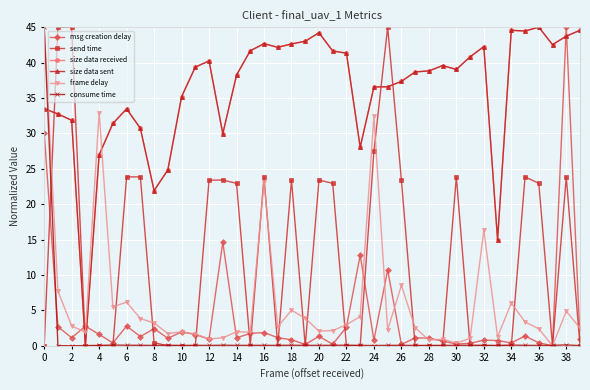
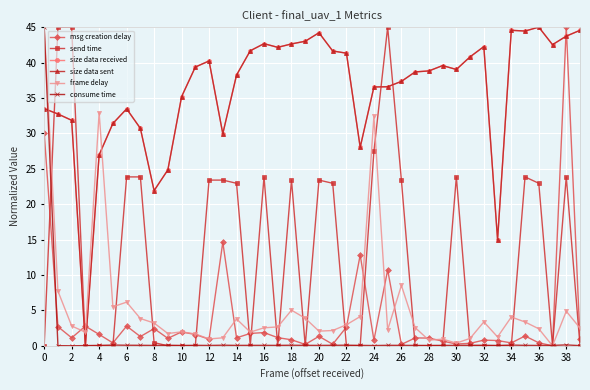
  {
    "frame delay": {
      "2": 3,
      "4": 33,
      "6": 6,
      "8": 3,
-     "14": 2,
-     "16": 23,
+     "14": 4,
+     "16": 3,
      "18": 5,
      "20": 2,
      "24": 32,
      "26": 9,
-     "32": 16,
-     "34": 6,
+     "32": 3,
+     "34": 4,
      "36": 2,
      "38": 5
    }
  }
